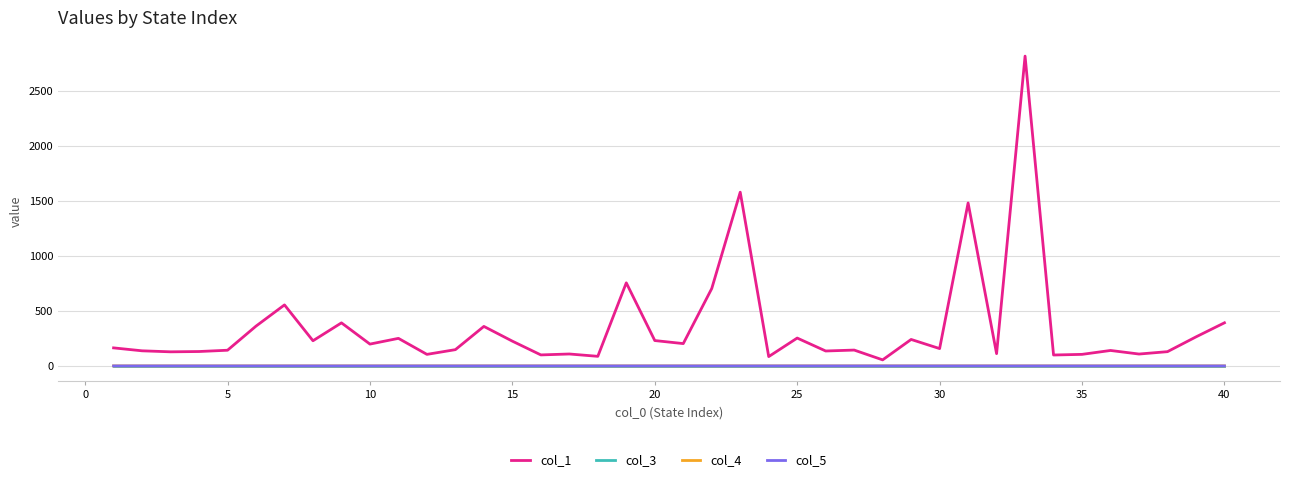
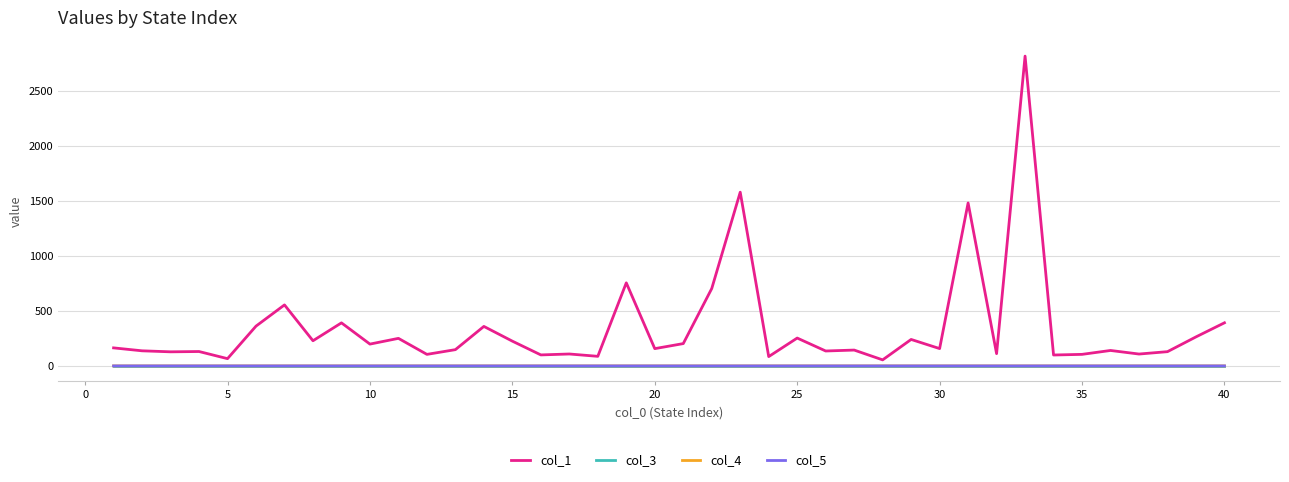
  {
    "col_1": {
-     "5": 140,
+     "5": 70,
      "10": 200,
      "15": 230,
-     "20": 230,
+     "20": 160,
      "25": 250,
      "30": 160,
      "35": 110,
      "40": 390
    },
    "col_5": {
      "5": 0,
      "10": 0,
      "15": 0,
      "20": 0,
      "25": 0,
      "30": 0,
      "35": 0,
      "40": 0
    }
  }
